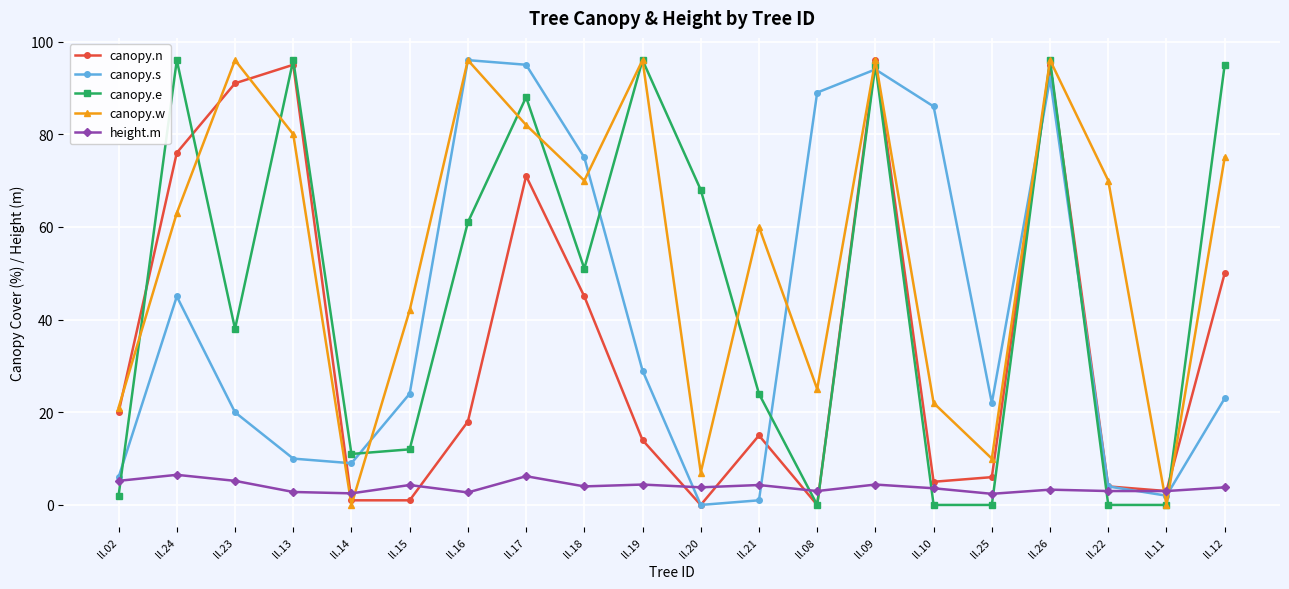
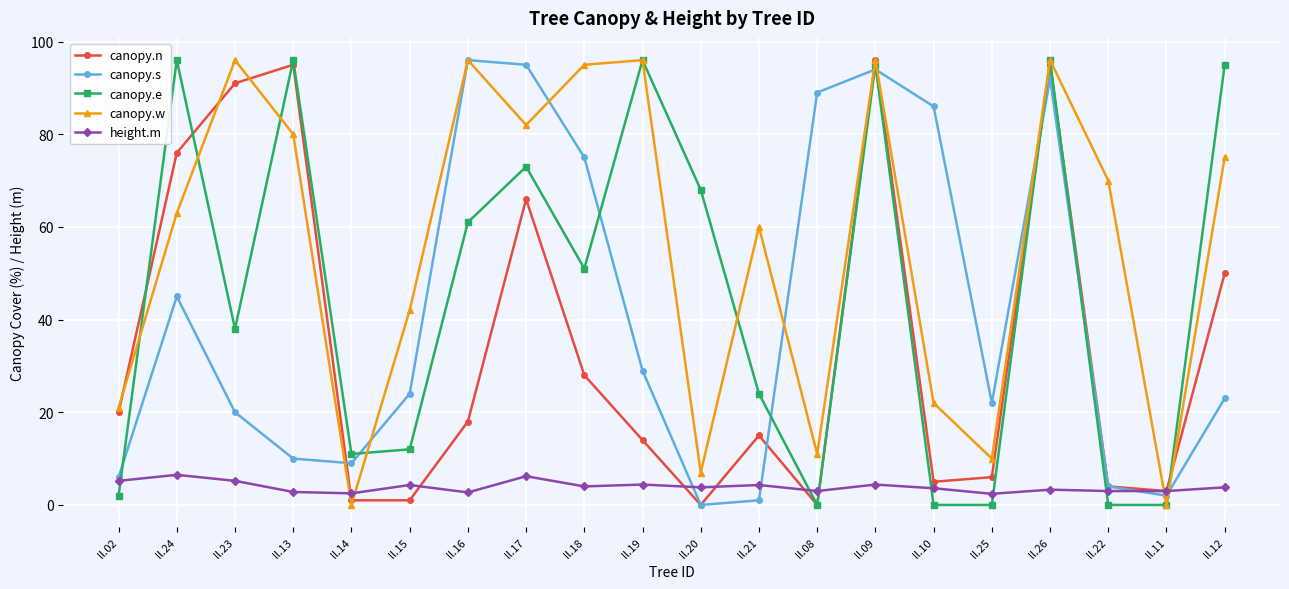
  {
    "canopy.n": {
      "ll.02": 20,
      "ll.24": 76,
      "ll.23": 91,
      "ll.13": 95,
      "ll.14": 1,
      "ll.15": 1,
      "ll.16": 18,
-     "ll.17": 71,
-     "ll.18": 45,
+     "ll.17": 66,
+     "ll.18": 28,
      "ll.19": 14,
      "ll.21": 15,
      "ll.10": 5,
      "ll.25": 6,
      "ll.26": 95,
      "ll.12": 50
    },
    "canopy.s": {
      "ll.02": 6,
      "ll.24": 45,
      "ll.23": 20,
      "ll.13": 10,
      "ll.14": 9,
      "ll.15": 24,
      "ll.17": 95,
      "ll.18": 75,
      "ll.19": 29,
      "ll.21": 1,
      "ll.08": 89,
      "ll.09": 94,
      "ll.10": 86,
      "ll.25": 22,
      "ll.26": 92,
      "ll.11": 2,
      "ll.12": 23
    },
    "canopy.e": {
      "ll.02": 2,
      "ll.24": 96,
      "ll.23": 38,
      "ll.13": 96,
      "ll.14": 11,
      "ll.15": 12,
      "ll.16": 61,
-     "ll.17": 88,
+     "ll.17": 73,
      "ll.18": 51,
      "ll.20": 68,
      "ll.21": 24,
      "ll.09": 95,
      "ll.10": 0,
      "ll.25": 0,
      "ll.22": 0,
      "ll.12": 95
    },
    "canopy.w": {
      "ll.02": 21,
      "ll.24": 63,
      "ll.23": 96,
      "ll.13": 80,
      "ll.14": 0,
      "ll.15": 42,
      "ll.17": 82,
-     "ll.18": 70,
+     "ll.18": 95,
      "ll.20": 7,
      "ll.21": 60,
-     "ll.08": 25,
+     "ll.08": 11,
      "ll.10": 22,
      "ll.25": 10,
      "ll.22": 70,
      "ll.12": 75
    },
    "height.m": {
      "ll.02": 5,
      "ll.24": 7,
      "ll.23": 5,
      "ll.13": 3,
      "ll.14": 3,
      "ll.15": 4,
      "ll.16": 3,
      "ll.17": 6,
      "ll.18": 4,
      "ll.19": 4,
      "ll.20": 4,
      "ll.21": 4,
      "ll.08": 3,
      "ll.09": 4,
      "ll.10": 4,
      "ll.25": 2,
      "ll.26": 3,
      "ll.22": 3,
      "ll.12": 4
    }
  }
